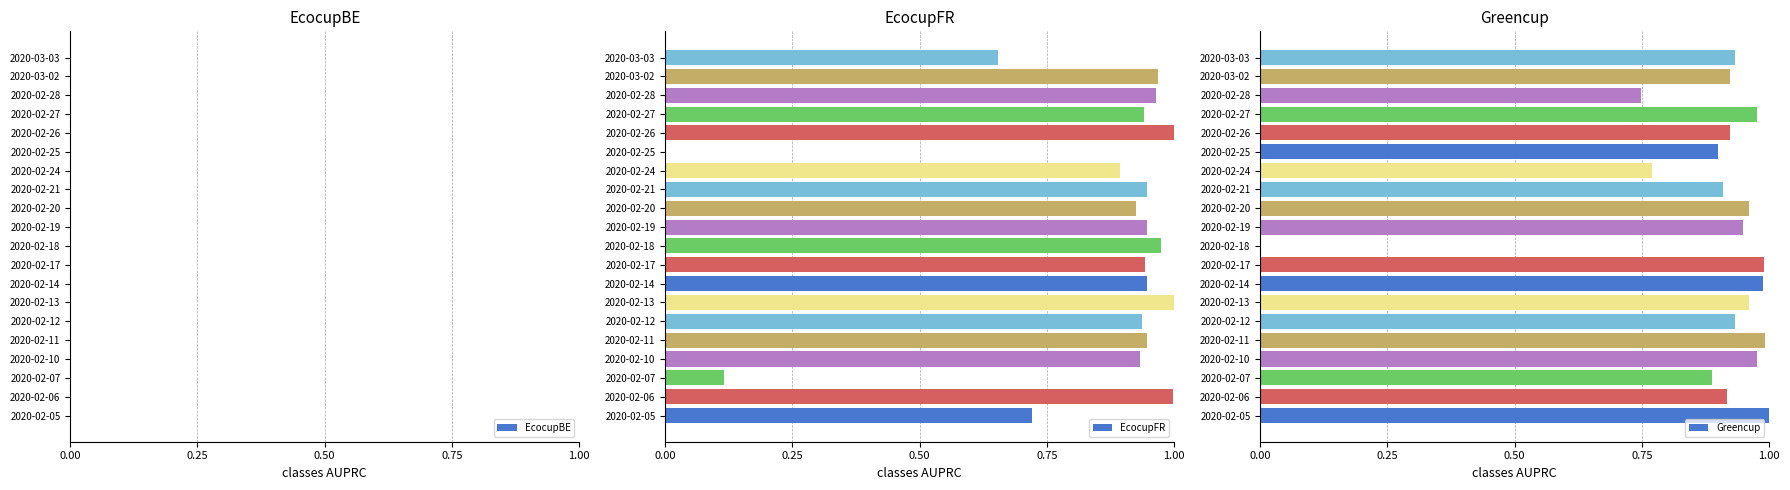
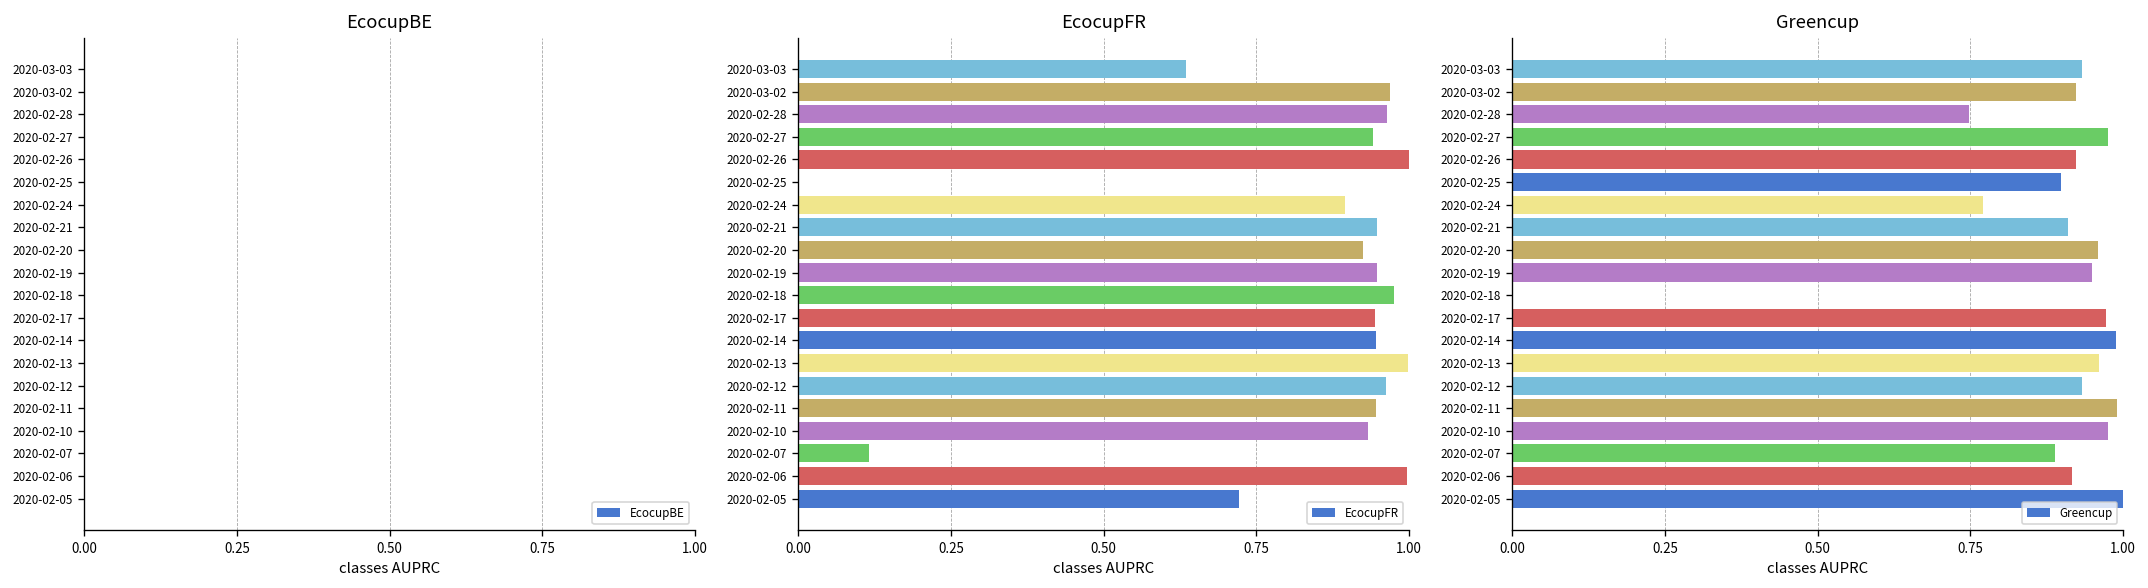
  {
    "EcocupBE": {
      "2020-03-03": 0.00,
      "2020-03-02": 0.00,
      "2020-02-28": 0.00,
      "2020-02-27": 0.00,
      "2020-02-26": 0.00,
      "2020-02-25": 0.00,
      "2020-02-24": 0.00,
      "2020-02-21": 0.00,
      "2020-02-20": 0.00,
      "2020-02-19": 0.00,
      "2020-02-18": 0.00,
      "2020-02-17": 0.00,
      "2020-02-14": 0.00,
      "2020-02-13": 0.00,
      "2020-02-12": 0.00,
      "2020-02-11": 0.00,
      "2020-02-10": 0.00,
      "2020-02-07": 0.00,
      "2020-02-06": 0.00,
      "2020-02-05": 0.00
    },
    "EcocupFR": {
-     "2020-03-03": 0.65,
+     "2020-03-03": 0.64,
      "2020-03-02": 0.97,
      "2020-02-28": 0.96,
      "2020-02-27": 0.94,
      "2020-02-26": 1.00,
      "2020-02-25": 0.00,
      "2020-02-24": 0.89,
      "2020-02-21": 0.95,
      "2020-02-20": 0.92,
      "2020-02-19": 0.95,
      "2020-02-18": 0.97,
      "2020-02-17": 0.94,
      "2020-02-14": 0.95,
      "2020-02-13": 1.00,
-     "2020-02-12": 0.94,
+     "2020-02-12": 0.96,
      "2020-02-11": 0.95,
      "2020-02-10": 0.93,
      "2020-02-07": 0.12,
      "2020-02-06": 1.00,
      "2020-02-05": 0.72
    },
    "Greencup": {
      "2020-03-03": 0.93,
      "2020-03-02": 0.92,
      "2020-02-28": 0.75,
      "2020-02-27": 0.98,
      "2020-02-26": 0.92,
      "2020-02-25": 0.90,
      "2020-02-24": 0.77,
      "2020-02-21": 0.91,
      "2020-02-20": 0.96,
      "2020-02-19": 0.95,
      "2020-02-18": 0.00,
-     "2020-02-17": 0.99,
+     "2020-02-17": 0.97,
      "2020-02-14": 0.99,
      "2020-02-13": 0.96,
      "2020-02-12": 0.93,
      "2020-02-11": 0.99,
      "2020-02-10": 0.98,
      "2020-02-07": 0.89,
      "2020-02-06": 0.92,
      "2020-02-05": 1.00
    }
  }
